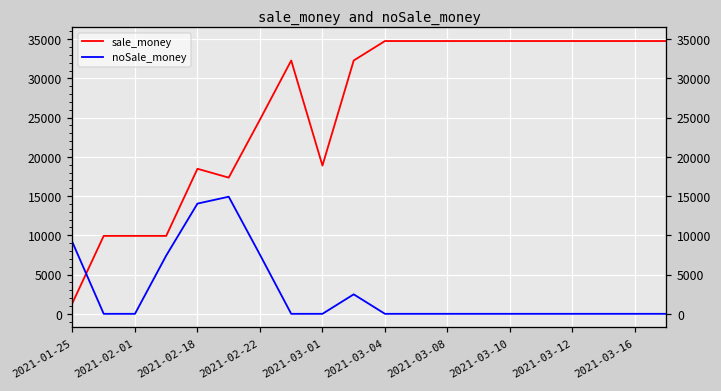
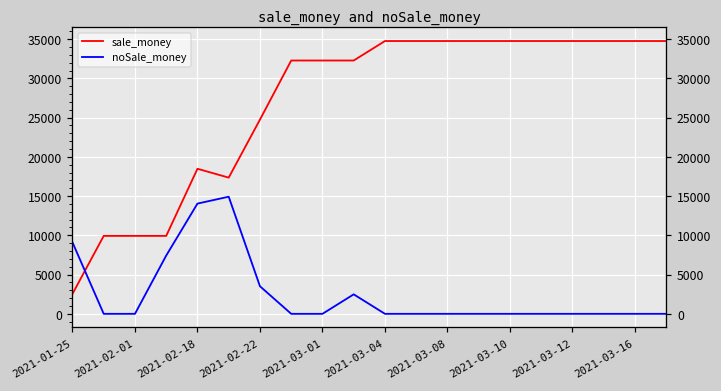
  {
    "sale_money": {
-     "2021-01-25": 1000,
+     "2021-01-25": 3000,
      "2021-02-01": 10000,
      "2021-02-18": 18000,
      "2021-02-22": 25000,
-     "2021-03-01": 19000,
+     "2021-03-01": 32000,
      "2021-03-04": 35000,
      "2021-03-08": 35000,
      "2021-03-10": 35000,
      "2021-03-12": 35000,
      "2021-03-16": 35000
    },
    "noSale_money": {
      "2021-01-25": 9000,
      "2021-02-01": 0,
      "2021-02-18": 14000,
-     "2021-02-22": 8000,
+     "2021-02-22": 4000,
      "2021-03-01": 0,
      "2021-03-04": 0,
      "2021-03-08": 0,
      "2021-03-10": 0,
      "2021-03-12": 0,
      "2021-03-16": 0
    }
  }
